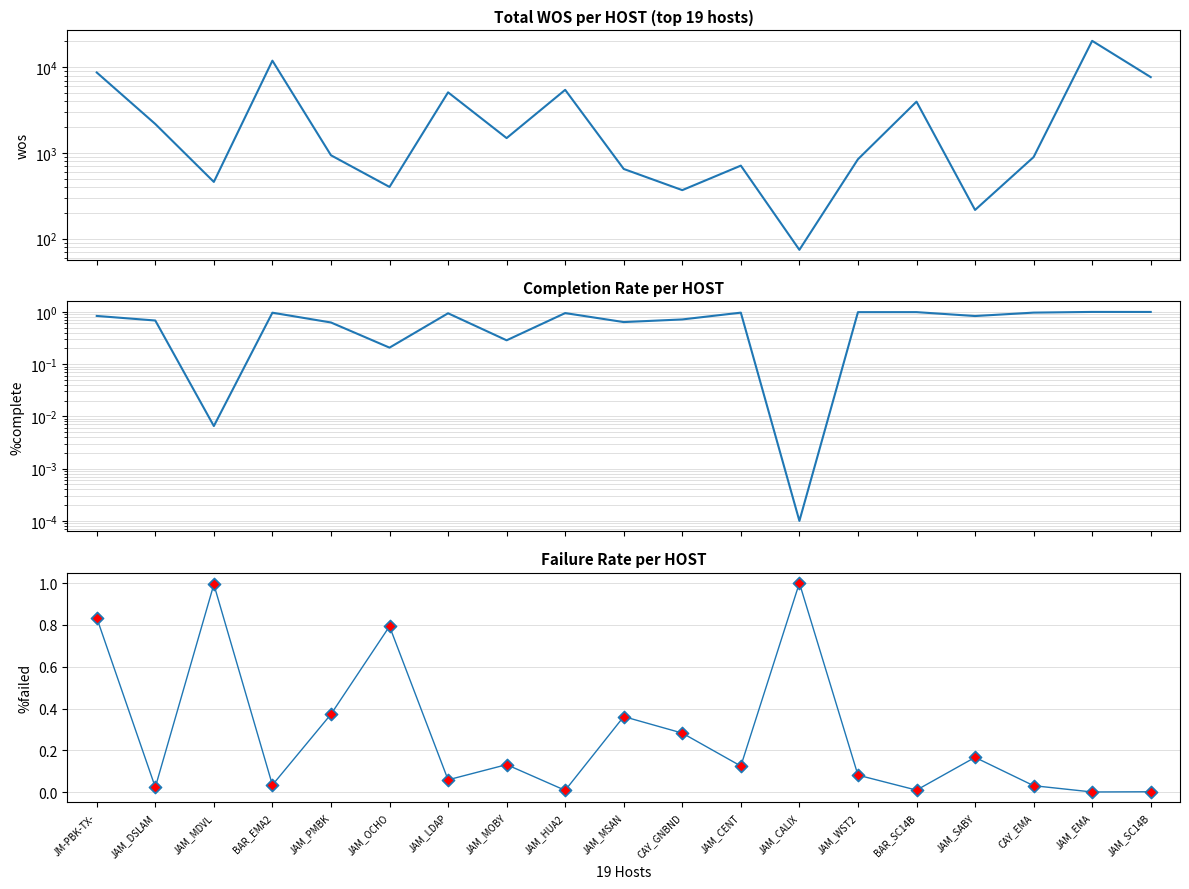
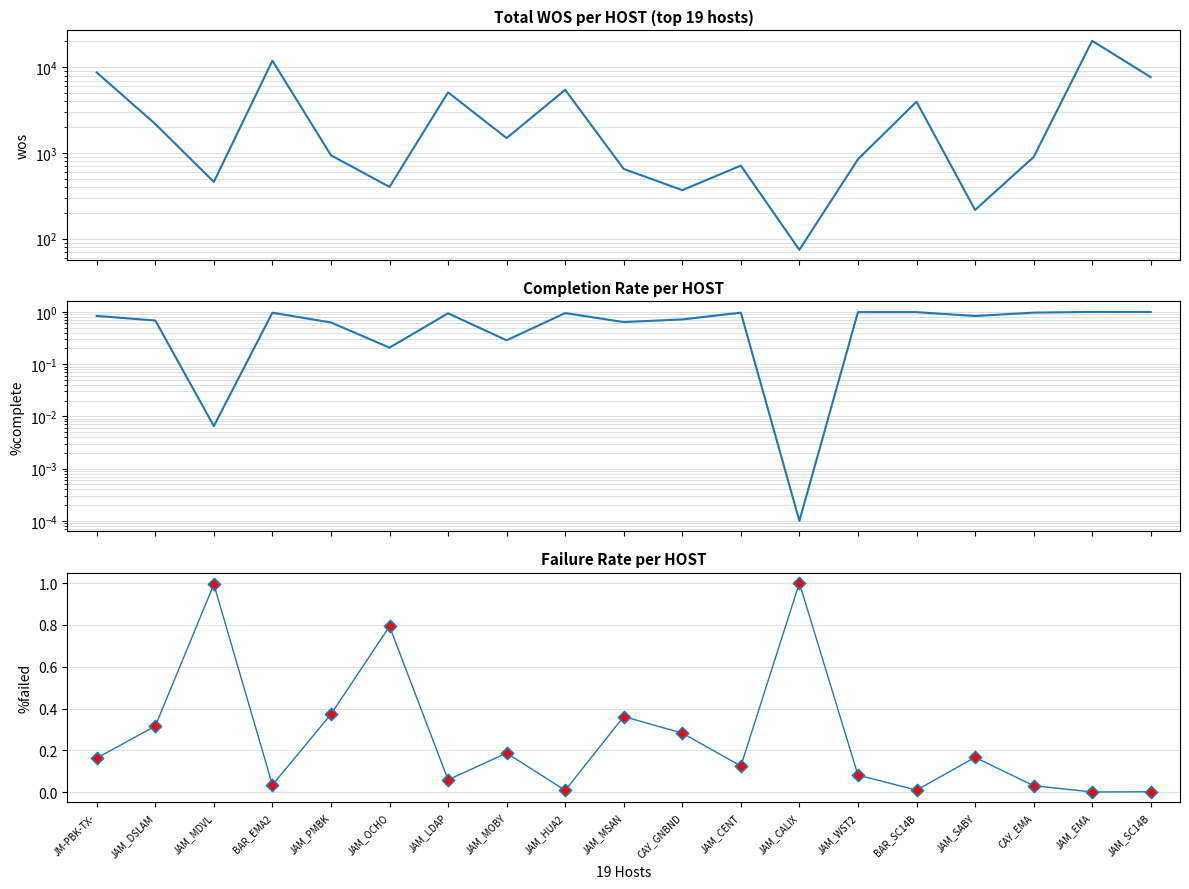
  {
    "Failure Rate per HOST": {
-     "JM-PBK-TX-": 0.83,
-     "JAM_DSLAM": 0.02,
+     "JM-PBK-TX-": 0.16,
+     "JAM_DSLAM": 0.32,
      "JAM_MDVL": 0.99,
      "BAR_EMA2": 0.03,
      "JAM_PMBK": 0.37,
      "JAM_OCHO": 0.79,
      "JAM_LDAP": 0.06,
-     "JAM_MOBY": 0.13,
+     "JAM_MOBY": 0.19,
      "JAM_HUA2": 0.01,
      "JAM_MSAN": 0.36,
      "CAY_GNBND": 0.28,
      "JAM_CENT": 0.13,
      "JAM_CALIX": 1.00,
      "JAM_WST2": 0.08,
      "BAR_SC14B": 0.01,
      "JAM_SABY": 0.17,
      "CAY_EMA": 0.03,
      "JAM_EMA": 0.00,
      "JAM_SC14B": 0.00
    }
  }
